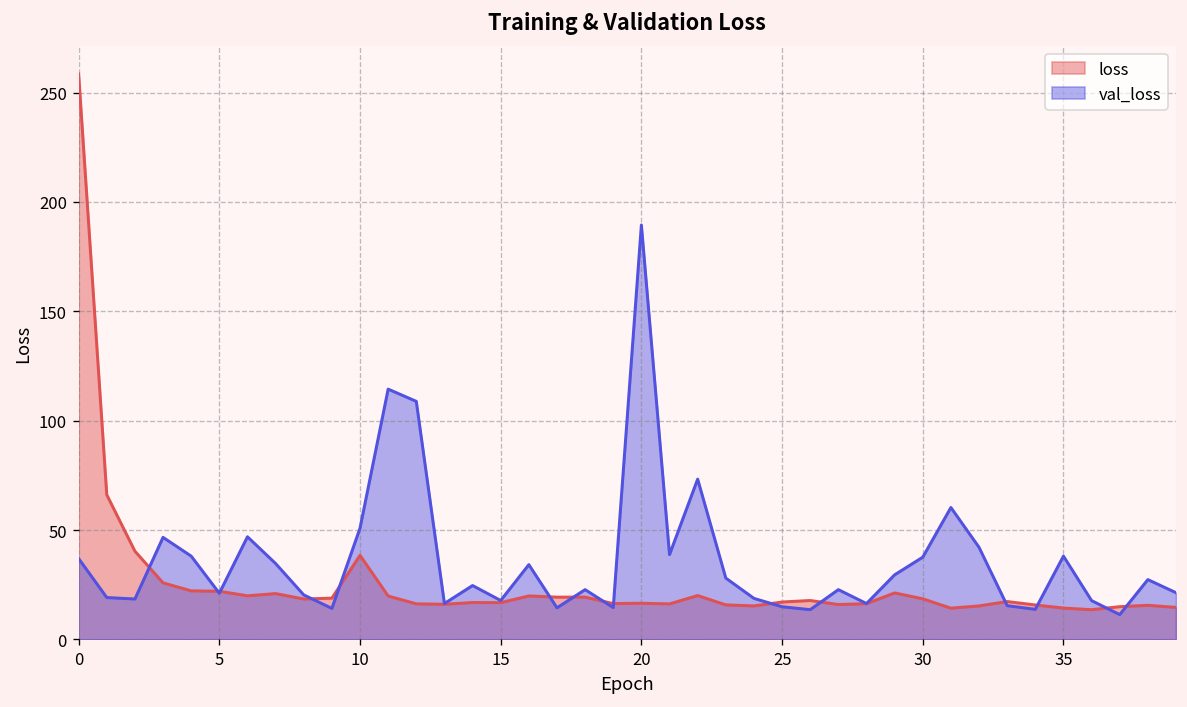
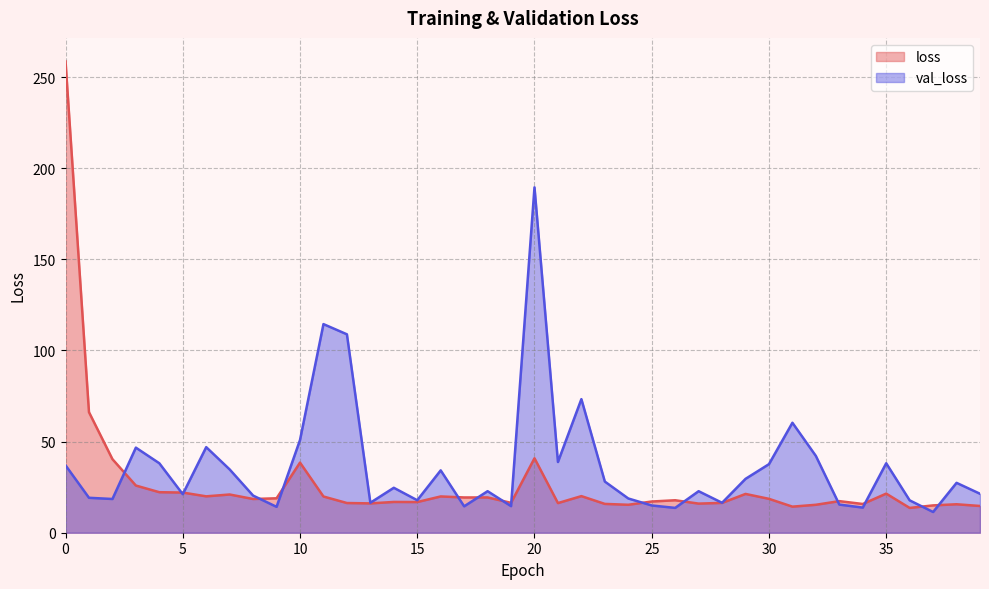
  {
    "loss": {
      "0": 259,
      "10": 38,
-     "20": 17,
+     "20": 41,
      "25": 17,
      "30": 19,
-     "35": 14
+     "35": 21
    },
    "val_loss": {
      "0": 37,
      "10": 51,
      "20": 189,
      "25": 15,
      "30": 38,
      "35": 38
    }
  }
